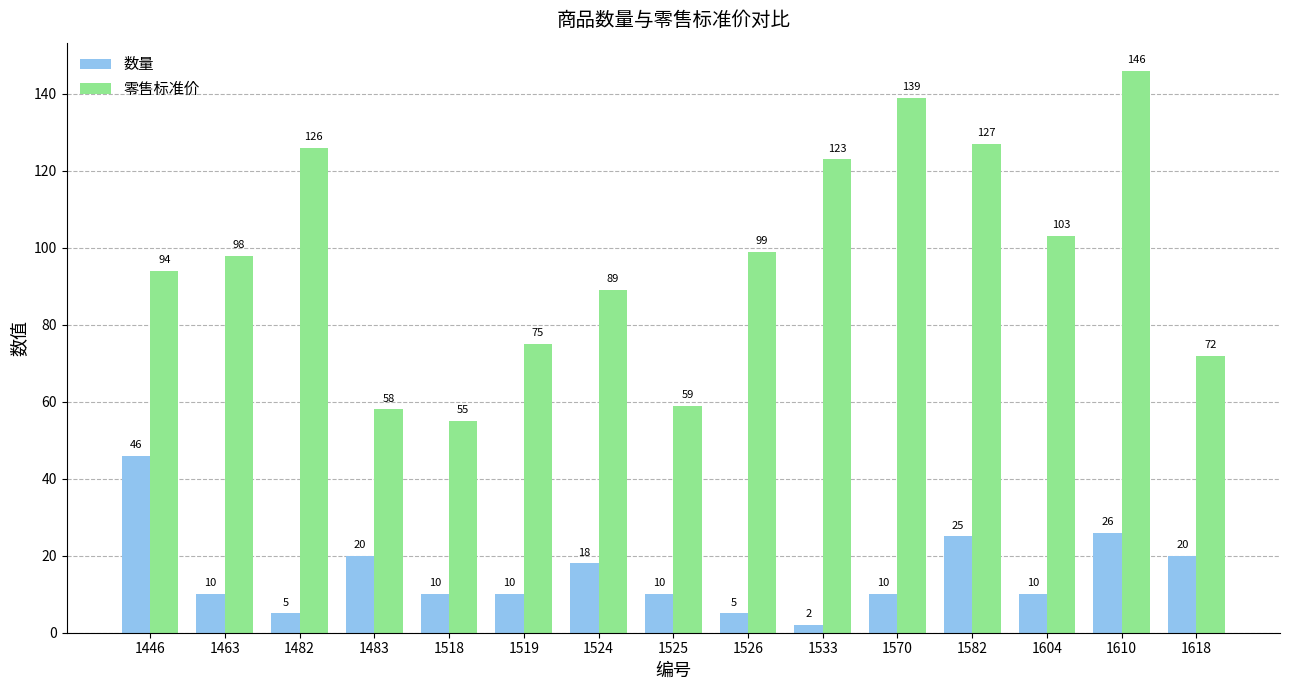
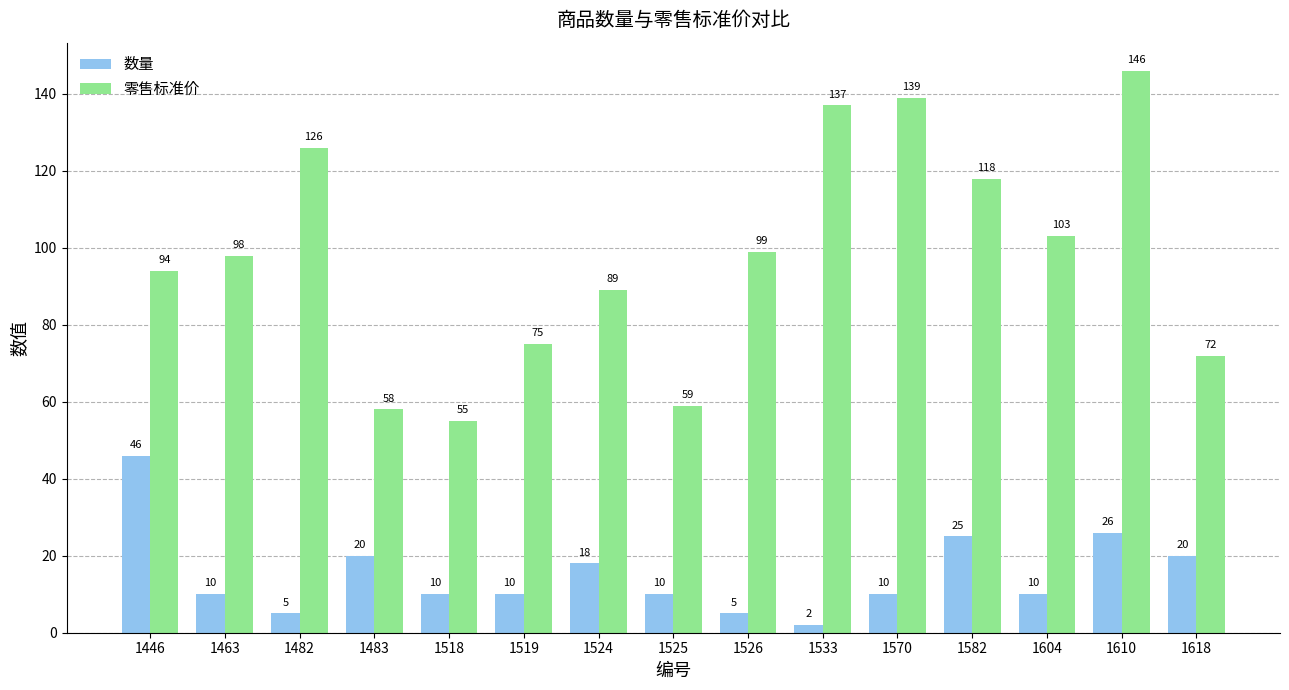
  {
    "数量": {
      "1446": 46,
      "1463": 10,
      "1482": 5,
      "1483": 20,
      "1518": 10,
      "1519": 10,
      "1524": 18,
      "1525": 10,
      "1526": 5,
      "1533": 2,
      "1570": 10,
      "1582": 25,
      "1604": 10,
      "1610": 26,
      "1618": 20
    },
    "零售标准价": {
      "1446": 94,
      "1463": 98,
      "1482": 126,
      "1483": 58,
      "1518": 55,
      "1519": 75,
      "1524": 89,
      "1525": 59,
      "1526": 99,
-     "1533": 123,
+     "1533": 137,
      "1570": 139,
-     "1582": 127,
+     "1582": 118,
      "1604": 103,
      "1610": 146,
      "1618": 72
    }
  }
